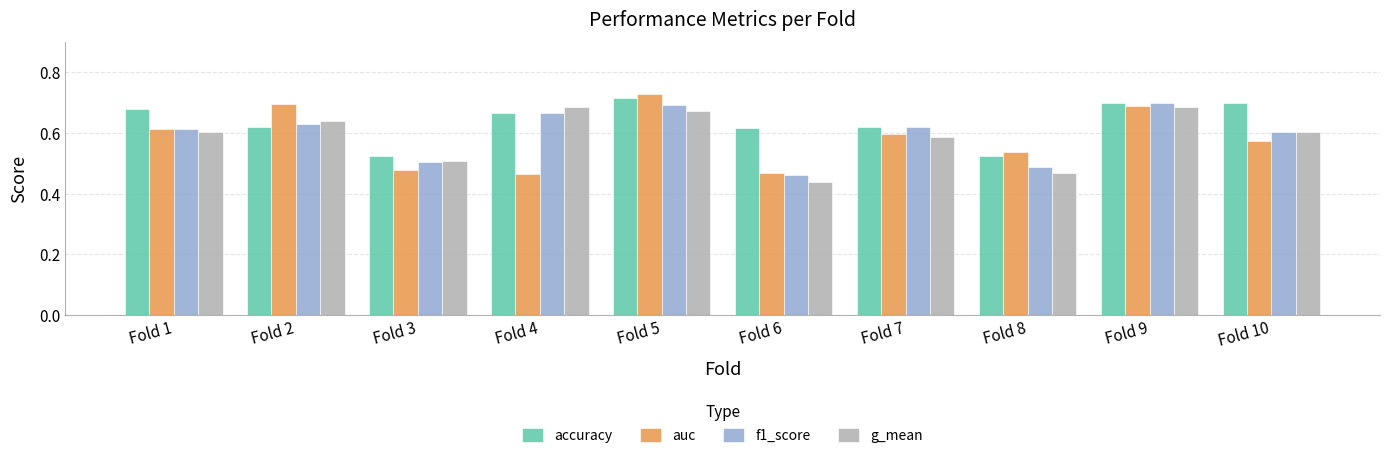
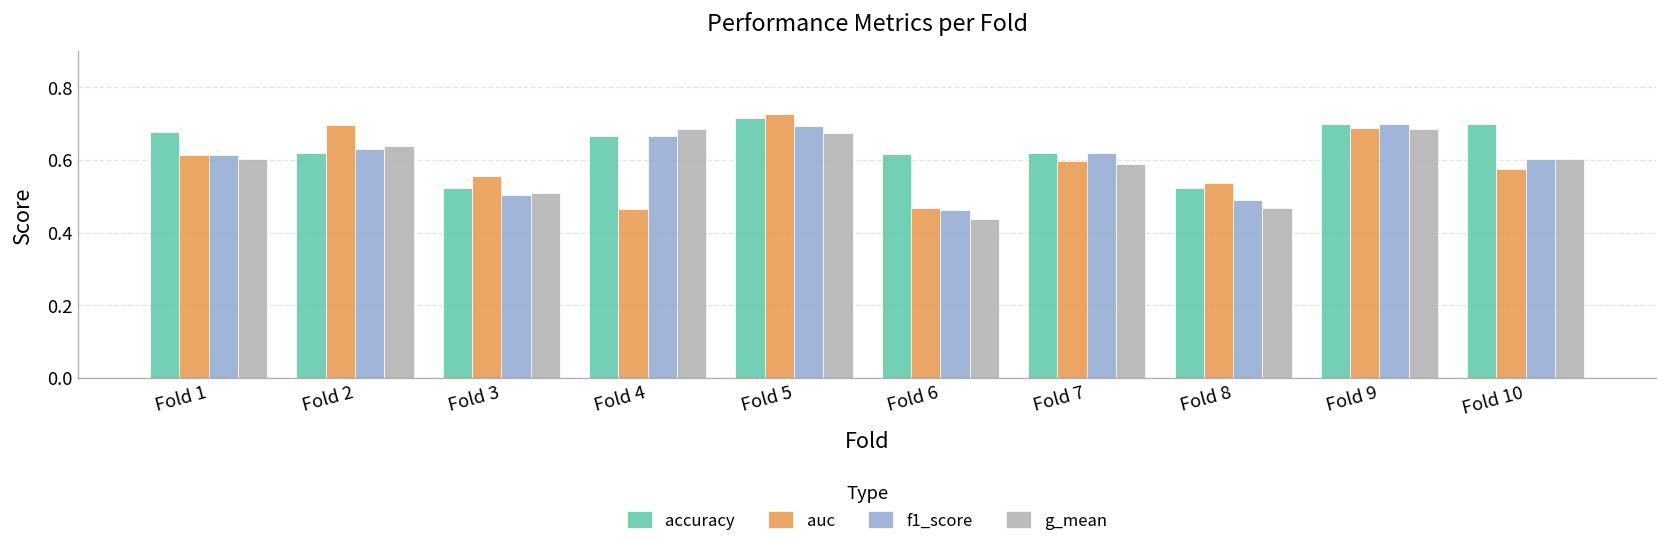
  {
    "accuracy": {
      "Fold 1": 0.68,
      "Fold 2": 0.62,
      "Fold 3": 0.52,
      "Fold 4": 0.67,
      "Fold 5": 0.71,
      "Fold 6": 0.62,
      "Fold 7": 0.62,
      "Fold 8": 0.52,
      "Fold 9": 0.70,
      "Fold 10": 0.70
    },
    "auc": {
      "Fold 1": 0.61,
      "Fold 2": 0.70,
-     "Fold 3": 0.48,
+     "Fold 3": 0.56,
      "Fold 4": 0.47,
      "Fold 5": 0.73,
      "Fold 6": 0.47,
      "Fold 7": 0.60,
      "Fold 8": 0.54,
      "Fold 9": 0.69,
      "Fold 10": 0.57
    }
  }
